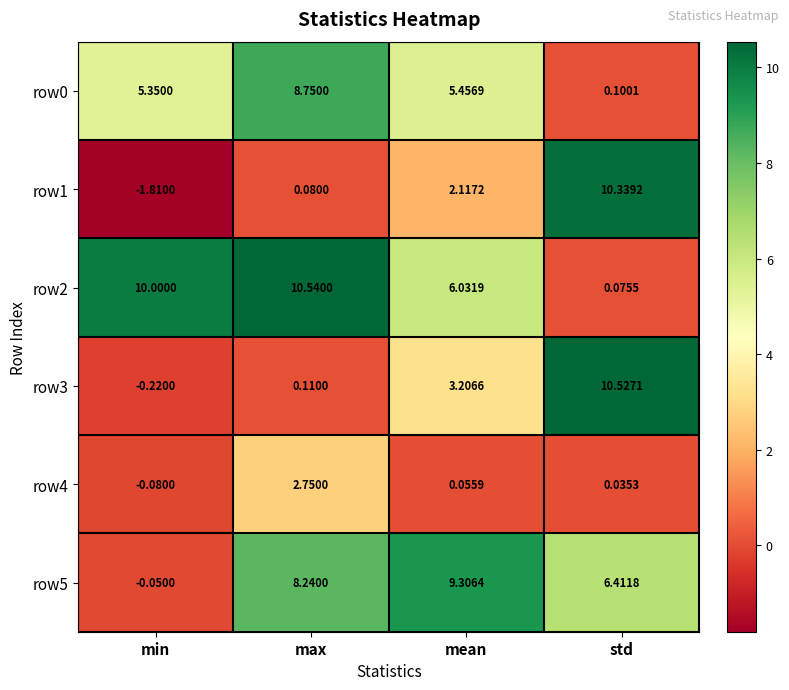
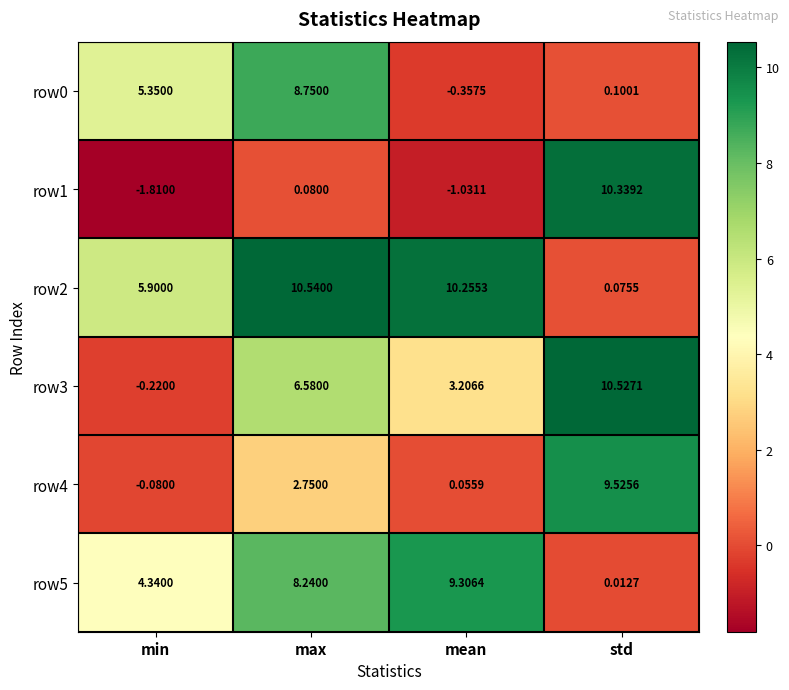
  {
    "row0": {
      "min": 5.3500,
      "max": 8.7500,
-     "mean": 5.4569,
+     "mean": -0.3575,
      "std": 0.1001
    },
    "row1": {
      "min": -1.8100,
      "max": 0.0800,
-     "mean": 2.1172,
+     "mean": -1.0311,
      "std": 10.3392
    },
    "row2": {
-     "min": 10.0000,
+     "min": 5.9000,
      "max": 10.5400,
-     "mean": 6.0319,
+     "mean": 10.2553,
      "std": 0.0755
    },
    "row3": {
      "min": -0.2200,
-     "max": 0.1100,
+     "max": 6.5800,
      "mean": 3.2066,
      "std": 10.5271
    },
    "row4": {
      "min": -0.0800,
      "max": 2.7500,
      "mean": 0.0559,
-     "std": 0.0353
+     "std": 9.5256
    },
    "row5": {
-     "min": -0.0500,
+     "min": 4.3400,
      "max": 8.2400,
      "mean": 9.3064,
-     "std": 6.4118
+     "std": 0.0127
    }
  }
